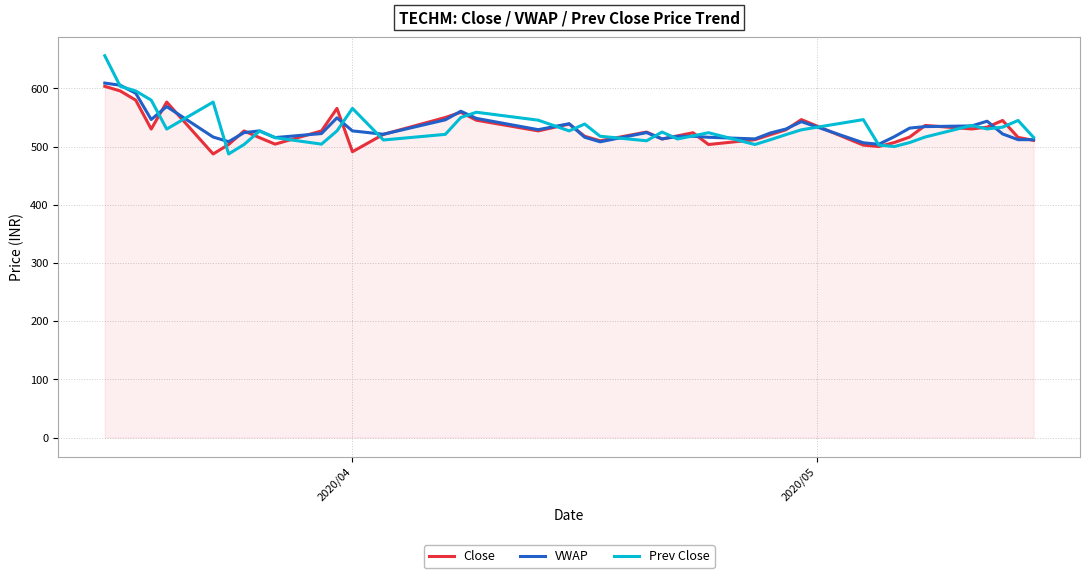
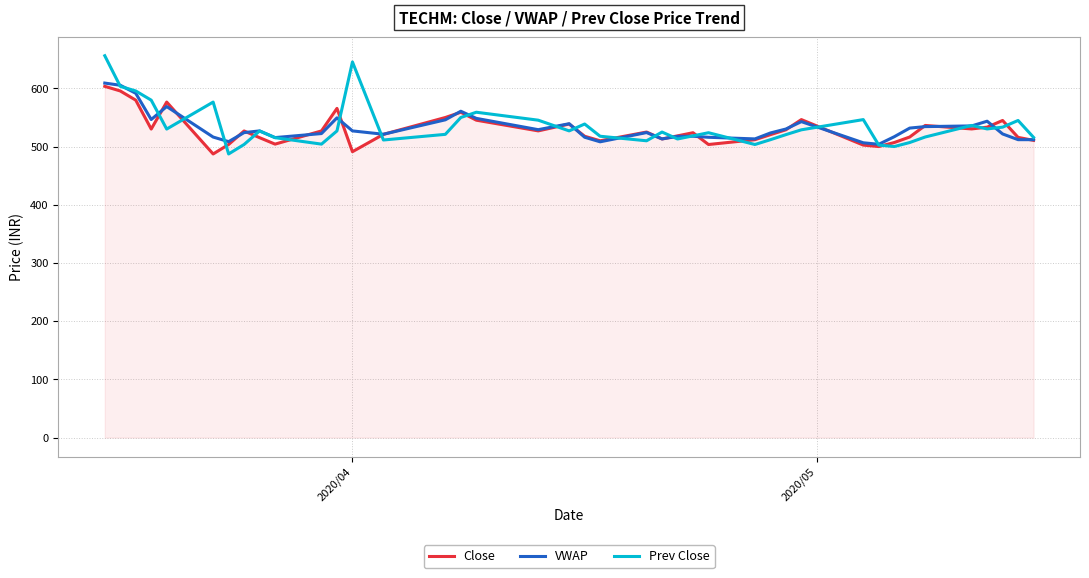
  {
    "Close": {
      "2020/04": 490
    },
    "VWAP": {
      "2020/04": 530
    },
    "Prev Close": {
-     "2020/04": 570
+     "2020/04": 650
    }
  }
